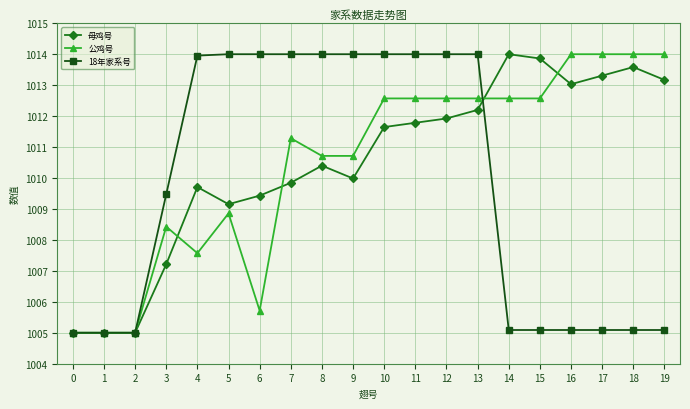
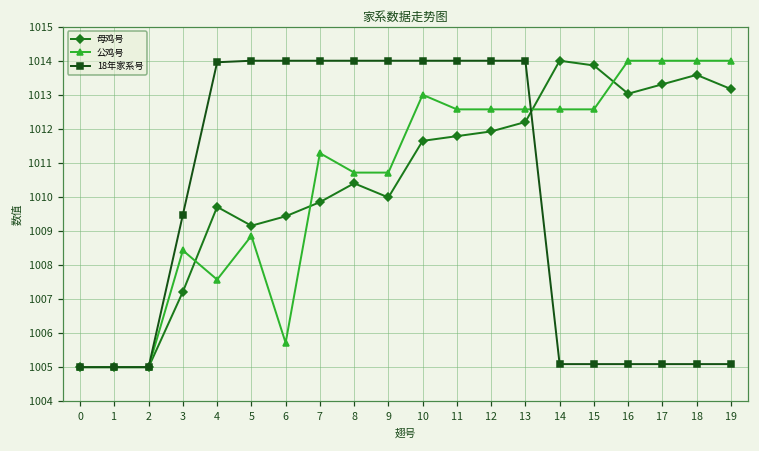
  {
    "公鸡号": {
      "3": 1008.4,
      "4": 1007.6,
      "5": 1008.9,
      "6": 1005.7,
      "7": 1011.3,
      "8": 1010.7,
      "9": 1010.7,
-     "10": 1012.6,
+     "10": 1013.0,
      "11": 1012.6,
      "12": 1012.6,
      "13": 1012.6,
      "14": 1012.6,
      "15": 1012.6,
      "16": 1014.0,
      "17": 1014.0,
      "18": 1014.0,
      "19": 1014.0
    }
  }
